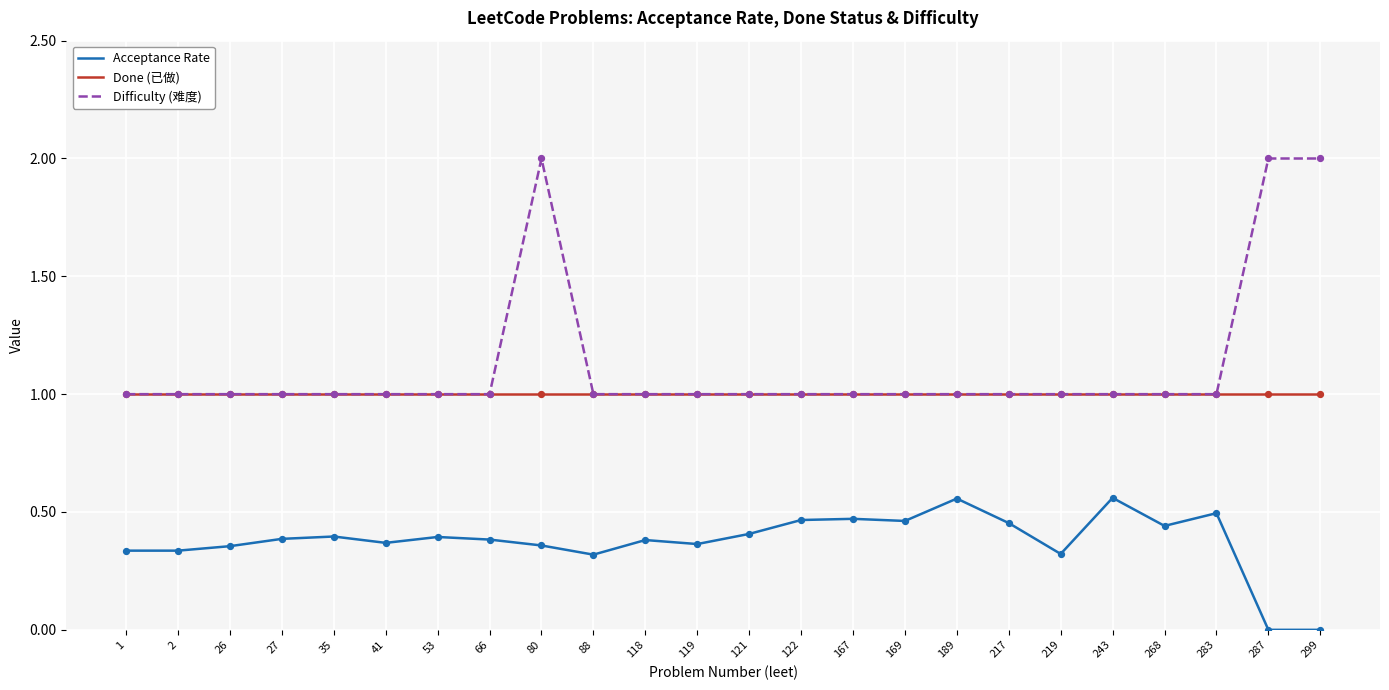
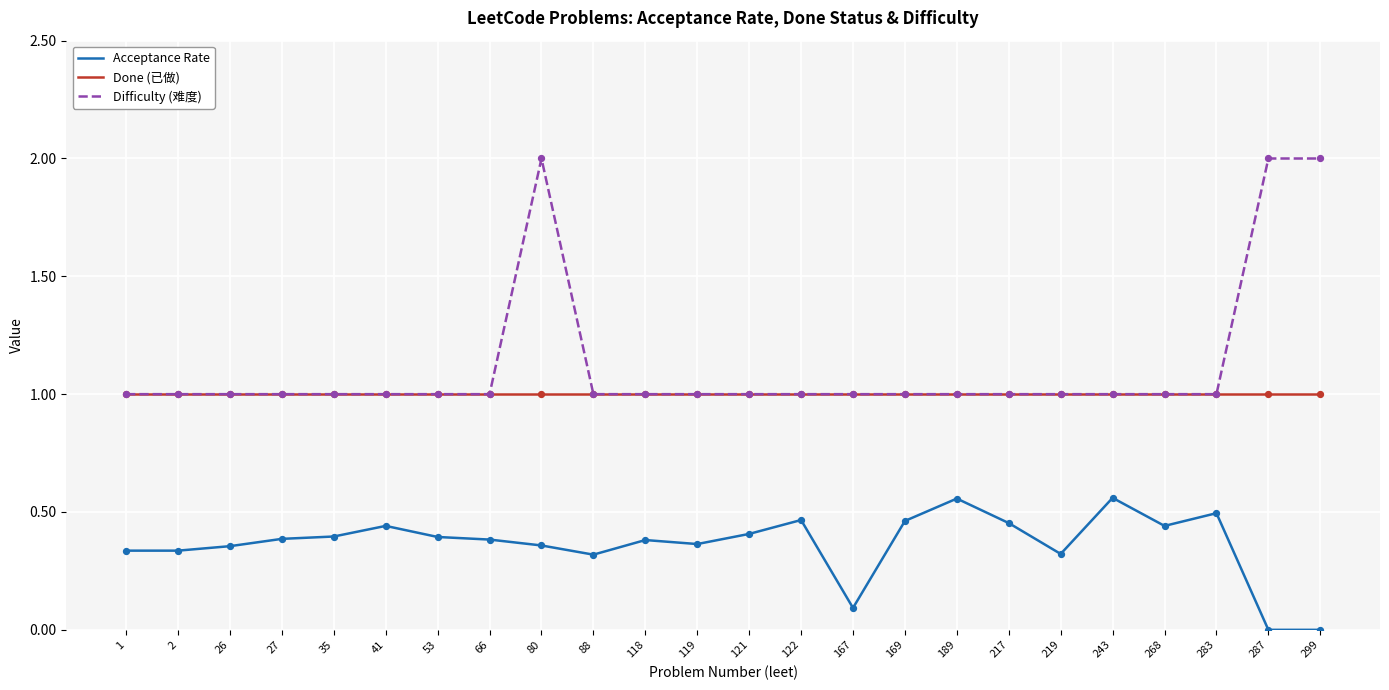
  {
    "Acceptance Rate": {
      "1": 0.34,
      "2": 0.34,
      "26": 0.36,
      "27": 0.39,
      "35": 0.40,
-     "41": 0.37,
+     "41": 0.44,
      "53": 0.39,
      "66": 0.38,
      "80": 0.36,
      "88": 0.32,
      "118": 0.38,
      "119": 0.36,
      "121": 0.41,
      "122": 0.47,
-     "167": 0.47,
+     "167": 0.09,
      "169": 0.46,
      "189": 0.56,
      "217": 0.45,
      "219": 0.32,
      "243": 0.56,
      "268": 0.44,
      "283": 0.50,
      "287": 0.00,
      "299": 0.00
    },
    "Done (已做)": {
      "80": 1.00,
      "287": 1.00,
      "299": 1.00
    },
    "Difficulty (难度)": {
      "80": 2.00,
      "287": 2.00,
      "299": 2.00
    }
  }
